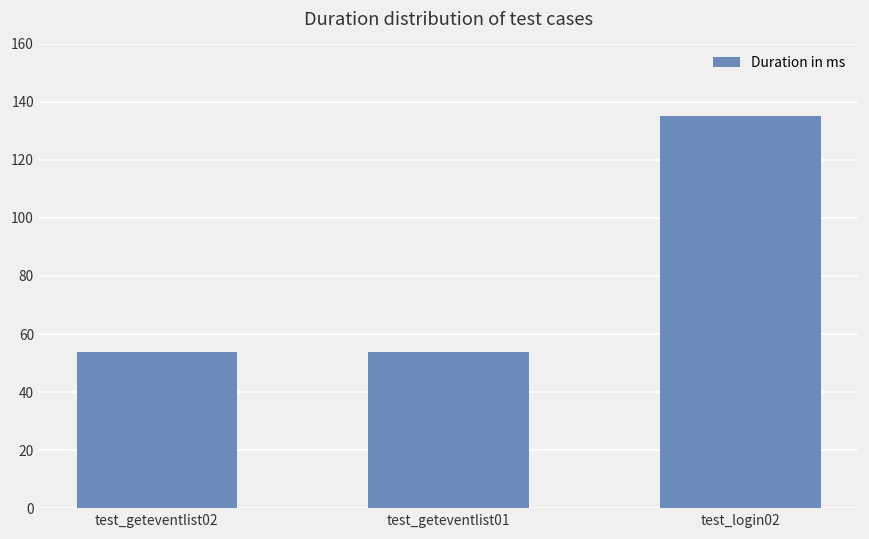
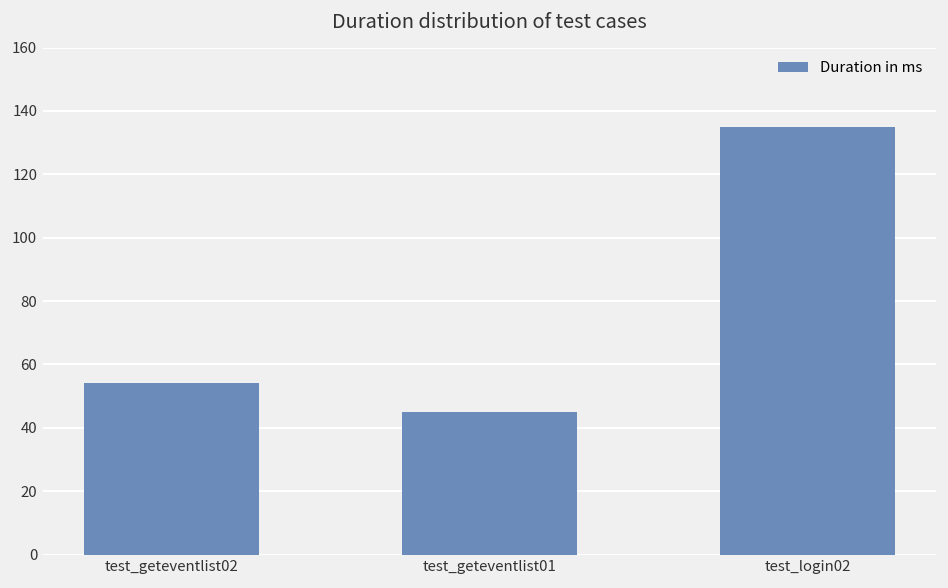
  {
    "test_geteventlist02": 54,
-   "test_geteventlist01": 54,
+   "test_geteventlist01": 45,
    "test_login02": 135
  }
